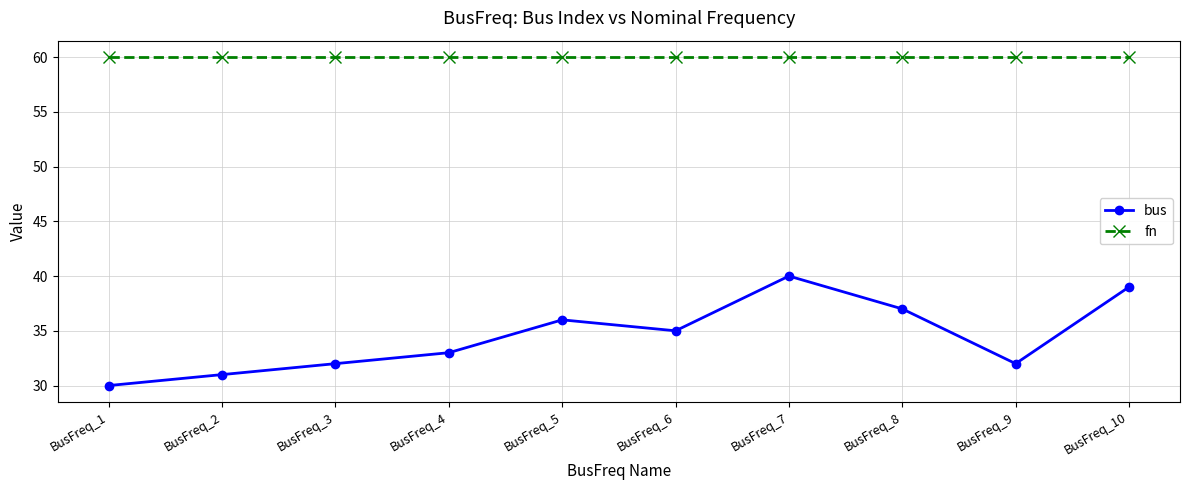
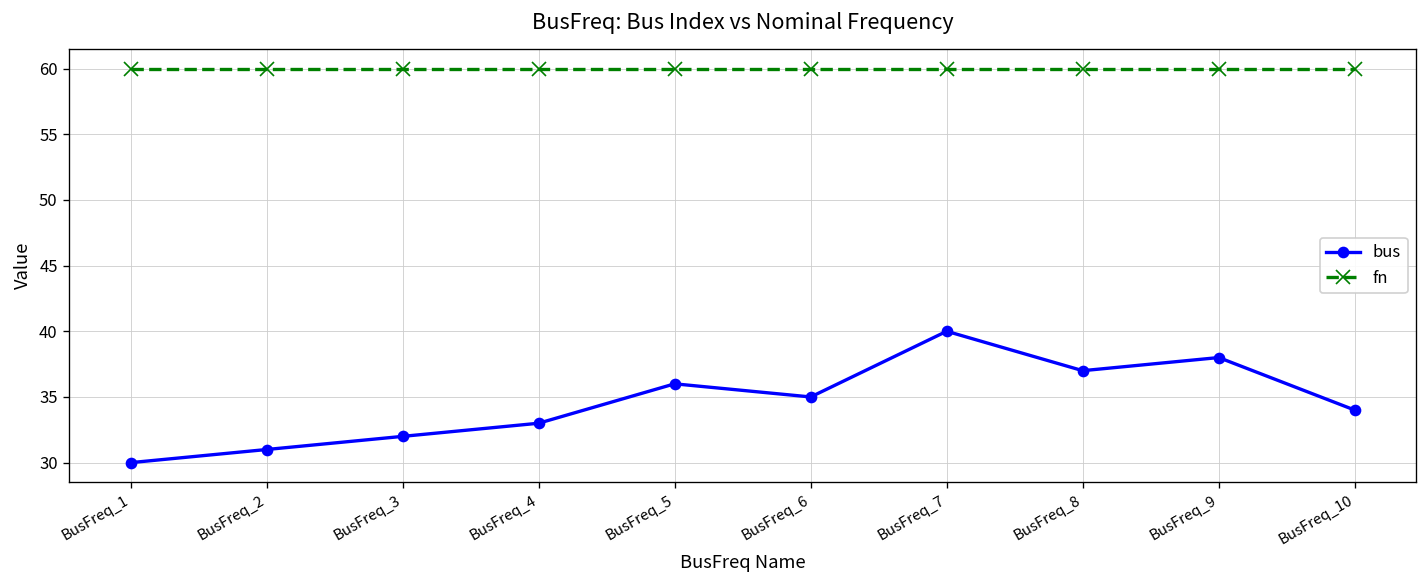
  {
    "bus": {
      "BusFreq_1": 30,
      "BusFreq_2": 31,
      "BusFreq_3": 32,
      "BusFreq_4": 33,
      "BusFreq_5": 36,
      "BusFreq_6": 35,
      "BusFreq_7": 40,
      "BusFreq_8": 37,
-     "BusFreq_9": 32,
-     "BusFreq_10": 39
+     "BusFreq_9": 38,
+     "BusFreq_10": 34
    },
    "fn": {
      "BusFreq_1": 60,
      "BusFreq_2": 60,
      "BusFreq_3": 60,
      "BusFreq_4": 60,
      "BusFreq_5": 60,
      "BusFreq_6": 60,
      "BusFreq_7": 60,
      "BusFreq_8": 60,
      "BusFreq_9": 60,
      "BusFreq_10": 60
    }
  }
